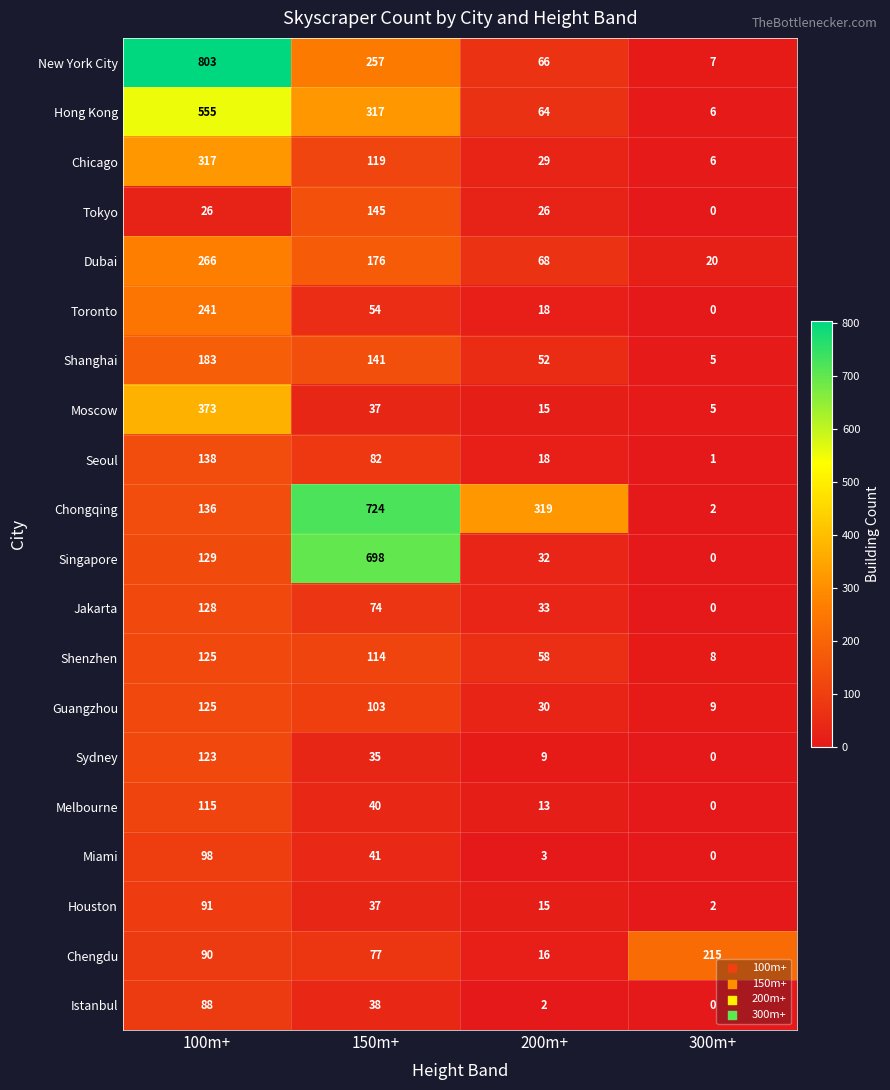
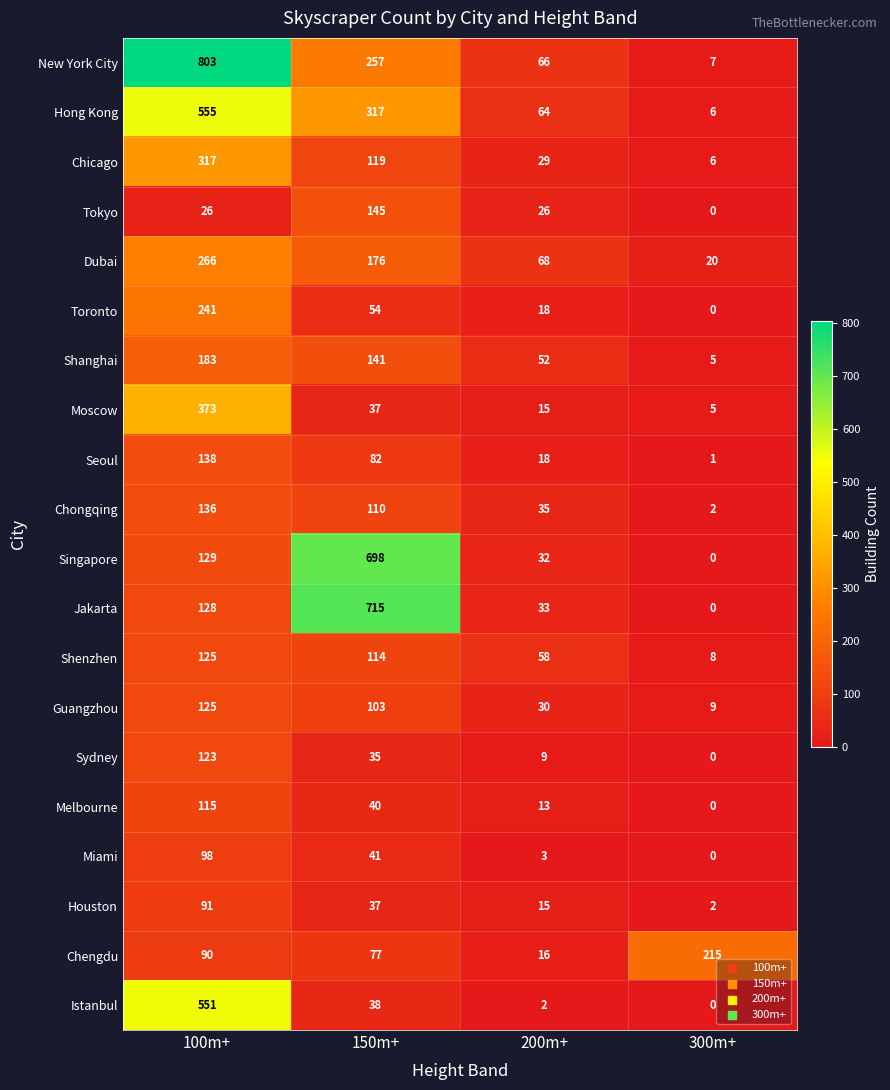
  {
    "New York City": {
      "100m+": 803,
      "150m+": 257,
      "200m+": 66,
      "300m+": 7
    },
    "Hong Kong": {
      "100m+": 555,
      "150m+": 317,
      "200m+": 64,
      "300m+": 6
    },
    "Chicago": {
      "100m+": 317,
      "150m+": 119,
      "200m+": 29,
      "300m+": 6
    },
    "Tokyo": {
      "100m+": 26,
      "150m+": 145,
      "200m+": 26,
      "300m+": 0
    },
    "Dubai": {
      "100m+": 266,
      "150m+": 176,
      "200m+": 68,
      "300m+": 20
    },
    "Toronto": {
      "100m+": 241,
      "150m+": 54,
      "200m+": 18,
      "300m+": 0
    },
    "Shanghai": {
      "100m+": 183,
      "150m+": 141,
      "200m+": 52,
      "300m+": 5
    },
    "Moscow": {
      "100m+": 373,
      "150m+": 37,
      "200m+": 15,
      "300m+": 5
    },
    "Seoul": {
      "100m+": 138,
      "150m+": 82,
      "200m+": 18,
      "300m+": 1
    },
    "Chongqing": {
      "100m+": 136,
-     "150m+": 724,
-     "200m+": 319,
+     "150m+": 110,
+     "200m+": 35,
      "300m+": 2
    },
    "Singapore": {
      "100m+": 129,
      "150m+": 698,
      "200m+": 32,
      "300m+": 0
    },
    "Jakarta": {
      "100m+": 128,
-     "150m+": 74,
+     "150m+": 715,
      "200m+": 33,
      "300m+": 0
    },
    "Shenzhen": {
      "100m+": 125,
      "150m+": 114,
      "200m+": 58,
      "300m+": 8
    },
    "Guangzhou": {
      "100m+": 125,
      "150m+": 103,
      "200m+": 30,
      "300m+": 9
    },
    "Sydney": {
      "100m+": 123,
      "150m+": 35,
      "200m+": 9,
      "300m+": 0
    },
    "Melbourne": {
      "100m+": 115,
      "150m+": 40,
      "200m+": 13,
      "300m+": 0
    },
    "Miami": {
      "100m+": 98,
      "150m+": 41,
      "200m+": 3,
      "300m+": 0
    },
    "Houston": {
      "100m+": 91,
      "150m+": 37,
      "200m+": 15,
      "300m+": 2
    },
    "Chengdu": {
      "100m+": 90,
      "150m+": 77,
      "200m+": 16
    },
    "Istanbul": {
-     "100m+": 88,
+     "100m+": 551,
      "150m+": 38,
      "200m+": 2,
      "300m+": 0
    }
  }
